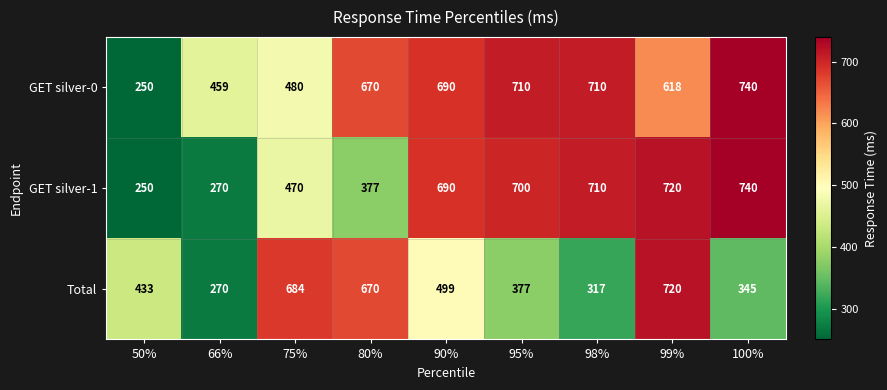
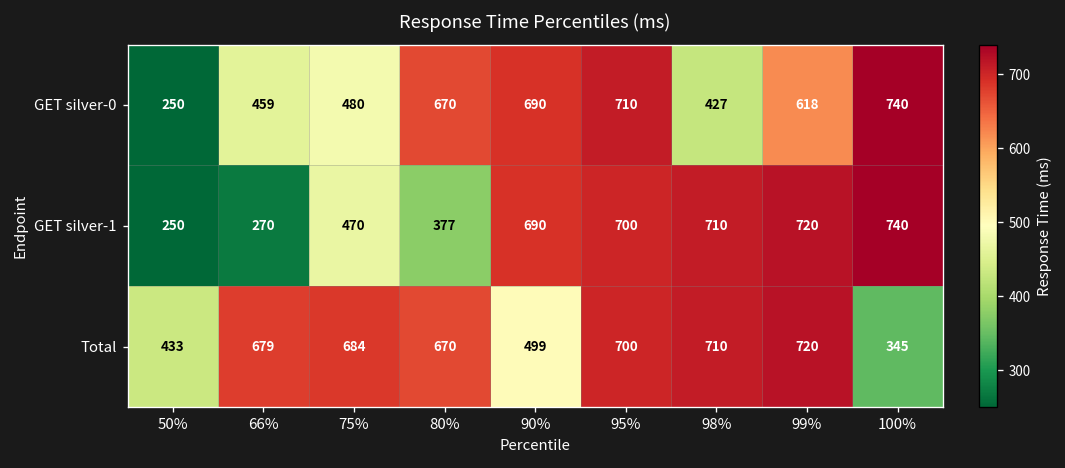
  {
    "GET silver-0": {
      "50%": 250,
      "66%": 459,
      "75%": 480,
      "80%": 670,
      "90%": 690,
      "95%": 710,
-     "98%": 710,
+     "98%": 427,
      "99%": 618,
      "100%": 740
    },
    "GET silver-1": {
      "50%": 250,
      "66%": 270,
      "75%": 470,
      "80%": 377,
      "90%": 690,
      "95%": 700,
      "98%": 710,
      "99%": 720,
      "100%": 740
    },
    "Total": {
      "50%": 433,
-     "66%": 270,
+     "66%": 679,
      "75%": 684,
      "80%": 670,
      "90%": 499,
-     "95%": 377,
-     "98%": 317,
+     "95%": 700,
+     "98%": 710,
      "99%": 720,
      "100%": 345
    }
  }
